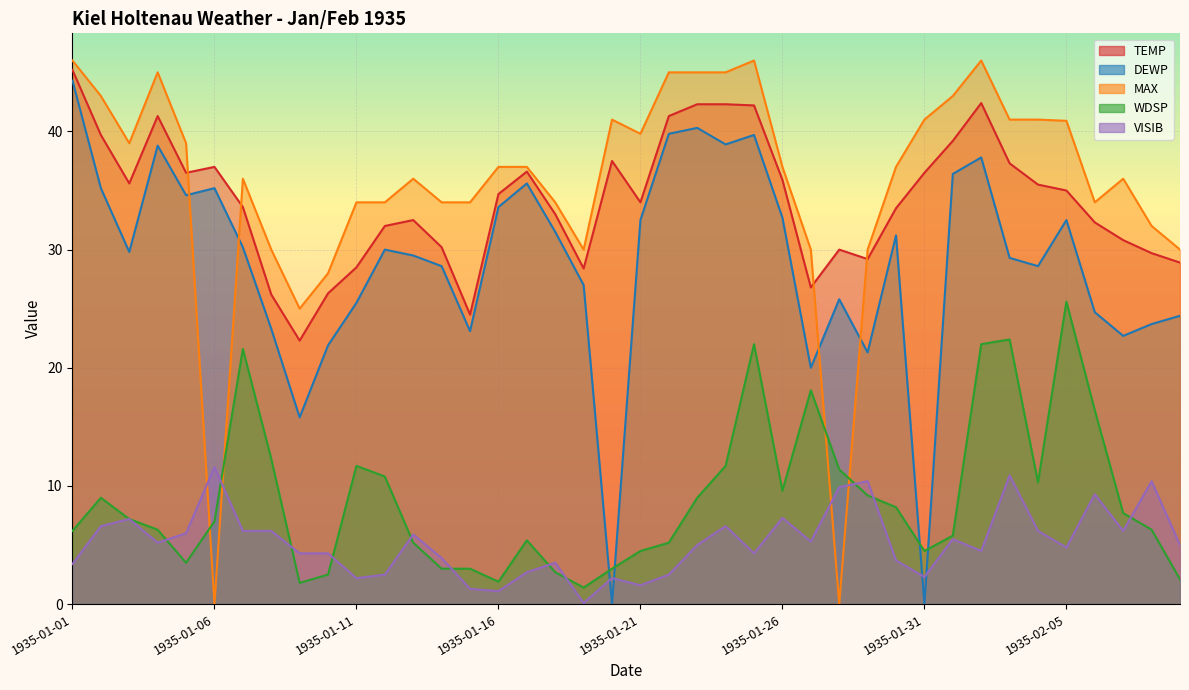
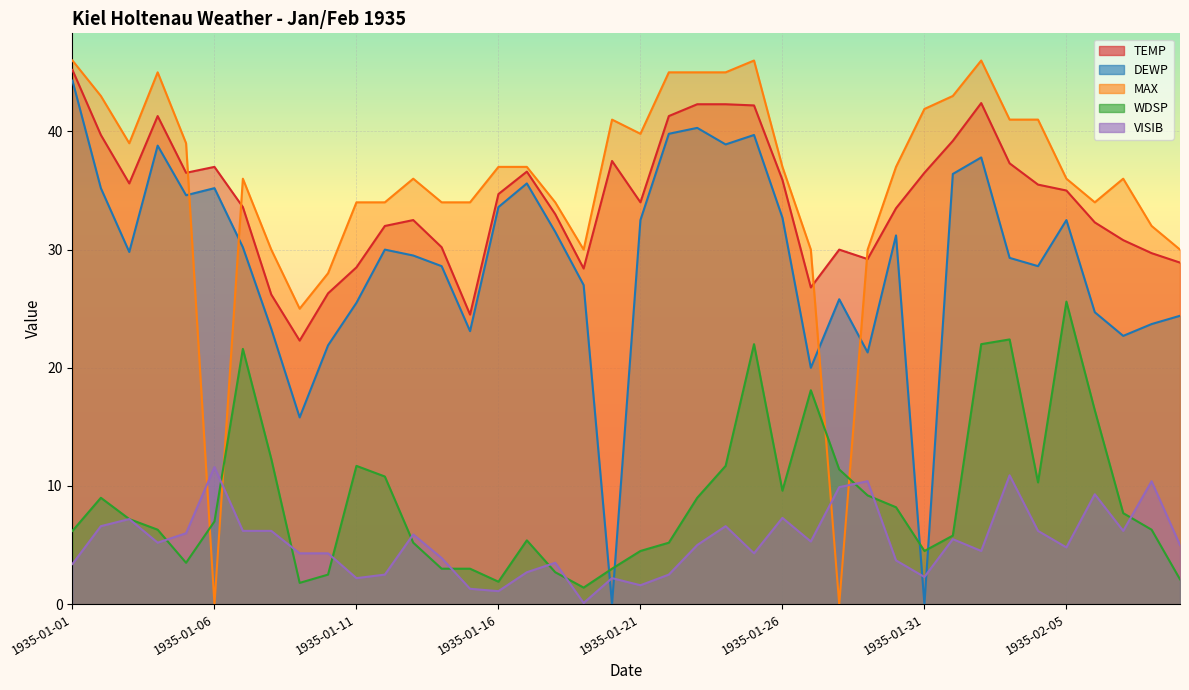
  {
    "TEMP": {
      "1935-01-01": 45.2,
      "1935-01-06": 37.0,
      "1935-01-11": 28.5,
      "1935-01-16": 34.7,
      "1935-01-21": 34.0,
      "1935-01-26": 35.9,
      "1935-01-31": 36.5,
      "1935-02-05": 35.0
    },
    "DEWP": {
      "1935-01-01": 44.3,
      "1935-01-06": 35.2,
      "1935-01-11": 25.5,
      "1935-01-16": 33.6,
      "1935-01-21": 32.5,
      "1935-01-26": 32.7,
      "1935-01-31": 0.0,
      "1935-02-05": 32.5
    },
    "MAX": {
      "1935-01-01": 46.0,
      "1935-01-06": 0.0,
      "1935-01-11": 34.0,
      "1935-01-16": 37.0,
      "1935-01-21": 39.8,
      "1935-01-26": 37.0,
-     "1935-01-31": 41.0,
-     "1935-02-05": 40.9
+     "1935-01-31": 41.9,
+     "1935-02-05": 36.0
    },
    "WDSP": {
      "1935-01-01": 6.2,
      "1935-01-06": 7.0,
      "1935-01-11": 11.7,
      "1935-01-16": 1.9,
      "1935-01-21": 4.5,
      "1935-01-26": 9.6,
      "1935-01-31": 4.5,
      "1935-02-05": 25.6
    },
    "VISIB": {
      "1935-01-01": 3.4,
      "1935-01-06": 11.6,
      "1935-01-11": 2.2,
      "1935-01-16": 1.1,
      "1935-01-21": 1.6,
      "1935-01-26": 7.3,
      "1935-01-31": 2.3,
      "1935-02-05": 4.8
    }
  }
